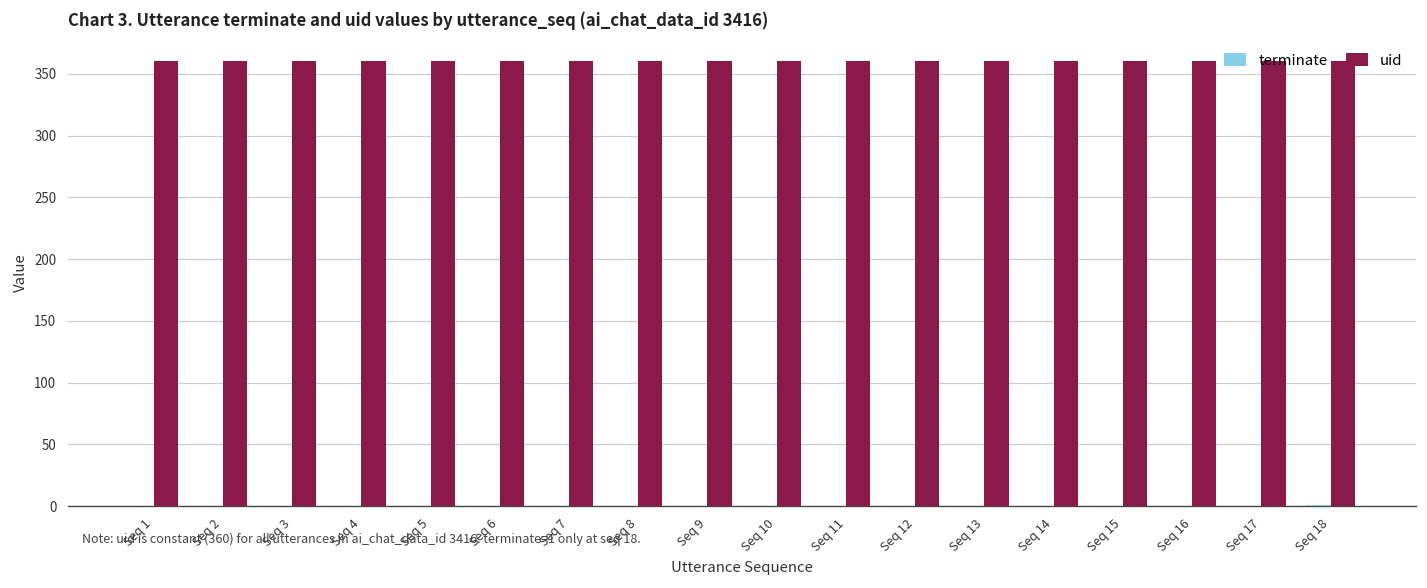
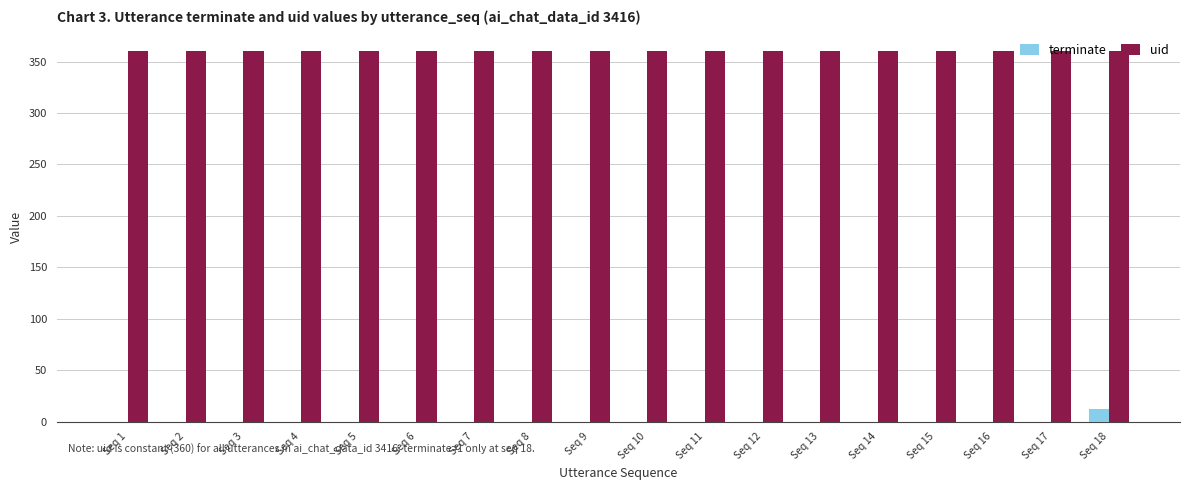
  {
    "terminate": {
      "Seq 1": 0,
      "Seq 2": 0,
      "Seq 3": 0,
      "Seq 4": 0,
      "Seq 5": 0,
      "Seq 6": 0,
      "Seq 7": 0,
      "Seq 8": 0,
      "Seq 9": 0,
      "Seq 10": 0,
      "Seq 11": 0,
      "Seq 12": 0,
      "Seq 13": 0,
      "Seq 14": 0,
      "Seq 15": 0,
      "Seq 16": 0,
      "Seq 17": 0,
-     "Seq 18": 1
+     "Seq 18": 12
    },
    "uid": {
      "Seq 1": 360,
      "Seq 2": 360,
      "Seq 3": 360,
      "Seq 4": 360,
      "Seq 5": 360,
      "Seq 6": 360,
      "Seq 7": 360,
      "Seq 8": 360,
      "Seq 9": 360,
      "Seq 10": 360,
      "Seq 11": 360,
      "Seq 12": 360,
      "Seq 13": 360,
      "Seq 14": 360,
      "Seq 15": 360,
      "Seq 16": 360,
      "Seq 17": 360,
      "Seq 18": 360
    }
  }
